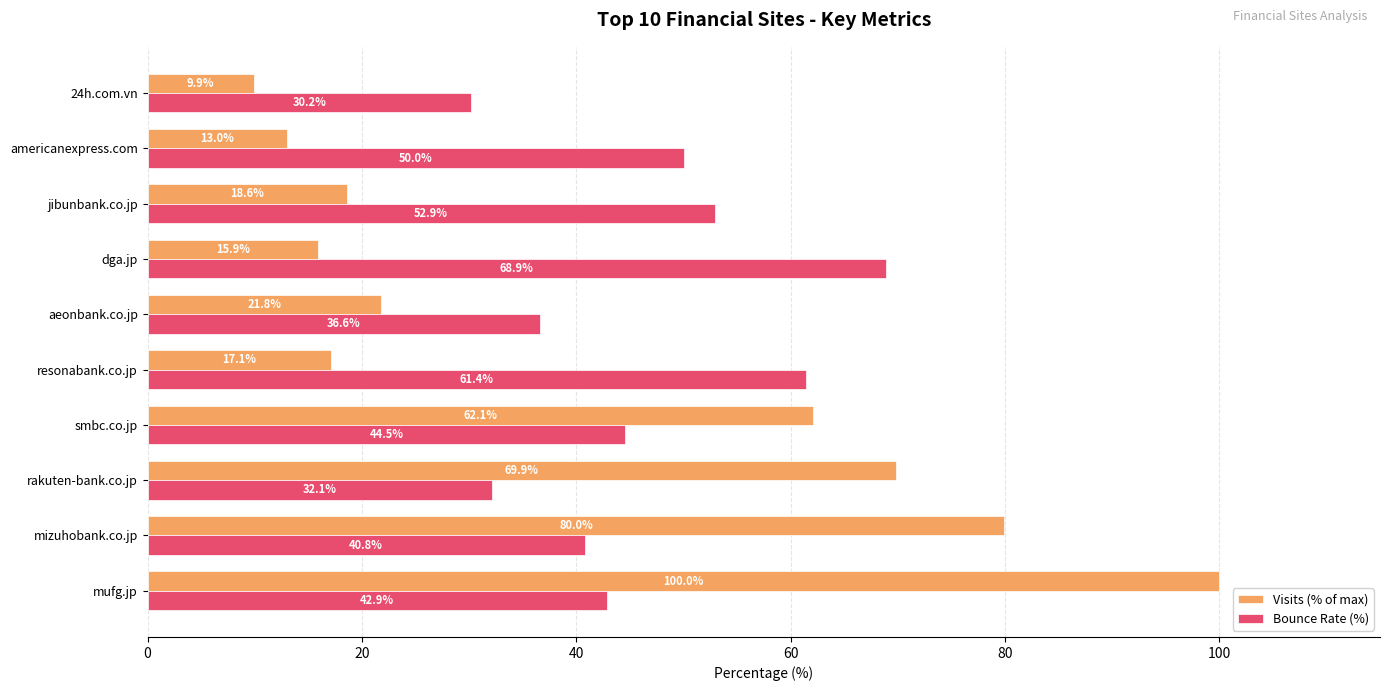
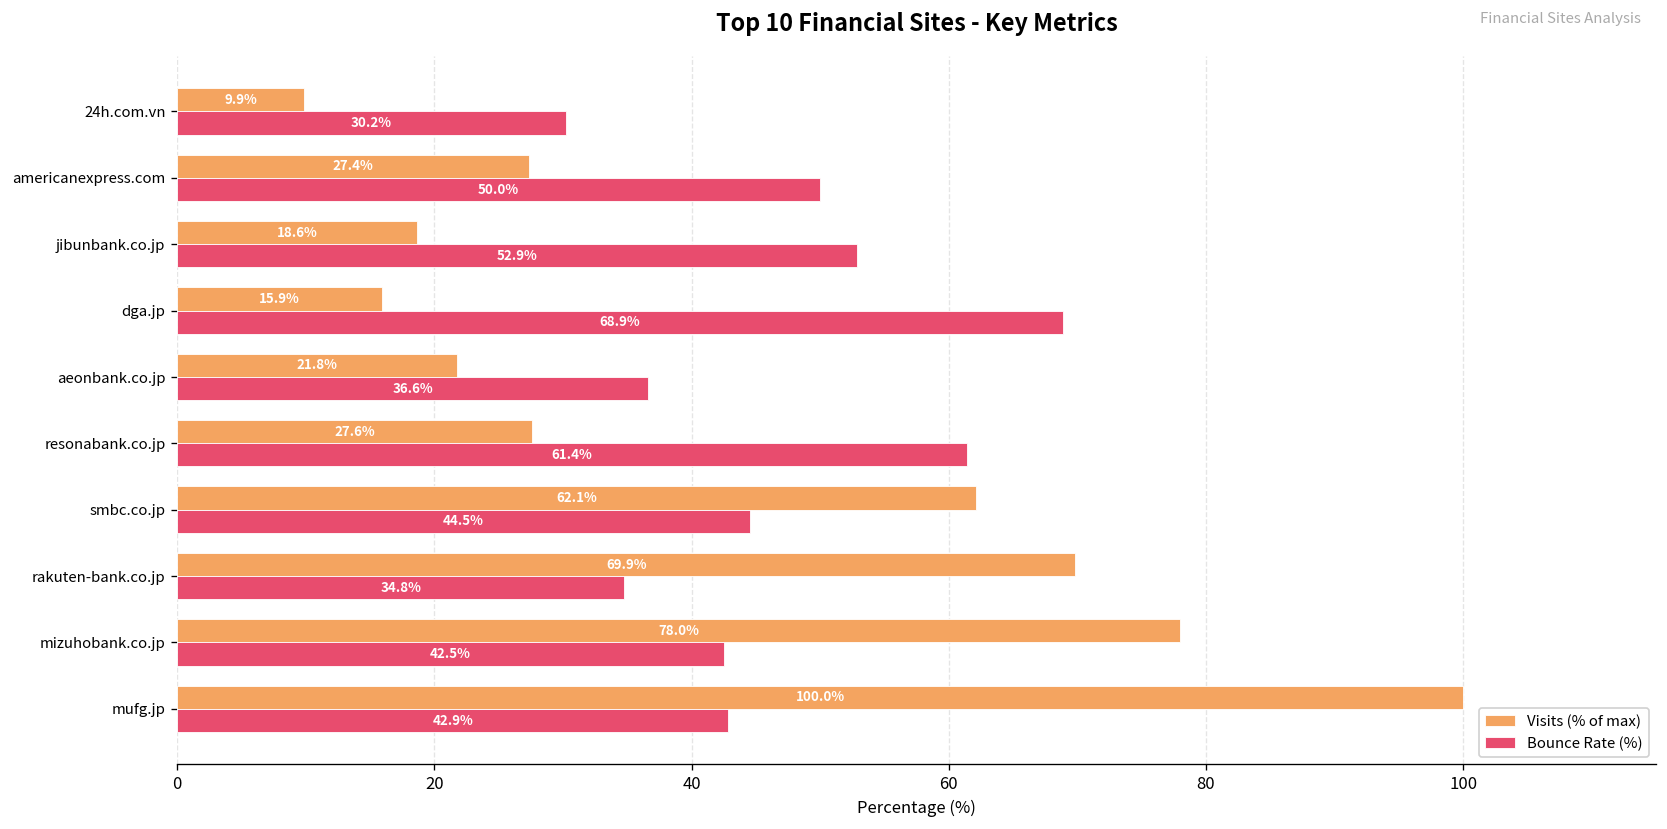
  {
    "Visits (% of max)": {
      "24h.com.vn": "9.9%",
-     "americanexpress.com": "13.0%",
+     "americanexpress.com": "27.4%",
      "jibunbank.co.jp": "18.6%",
      "dga.jp": "15.9%",
      "aeonbank.co.jp": "21.8%",
-     "resonabank.co.jp": "17.1%",
+     "resonabank.co.jp": "27.6%",
      "smbc.co.jp": "62.1%",
      "rakuten-bank.co.jp": "69.9%",
-     "mizuhobank.co.jp": "80.0%",
+     "mizuhobank.co.jp": "78.0%",
      "mufg.jp": "100.0%"
    },
    "Bounce Rate (%)": {
      "24h.com.vn": "30.2%",
      "americanexpress.com": "50.0%",
      "jibunbank.co.jp": "52.9%",
      "dga.jp": "68.9%",
      "aeonbank.co.jp": "36.6%",
      "resonabank.co.jp": "61.4%",
      "smbc.co.jp": "44.5%",
-     "rakuten-bank.co.jp": "32.1%",
-     "mizuhobank.co.jp": "40.8%",
+     "rakuten-bank.co.jp": "34.8%",
+     "mizuhobank.co.jp": "42.5%",
      "mufg.jp": "42.9%"
    }
  }
